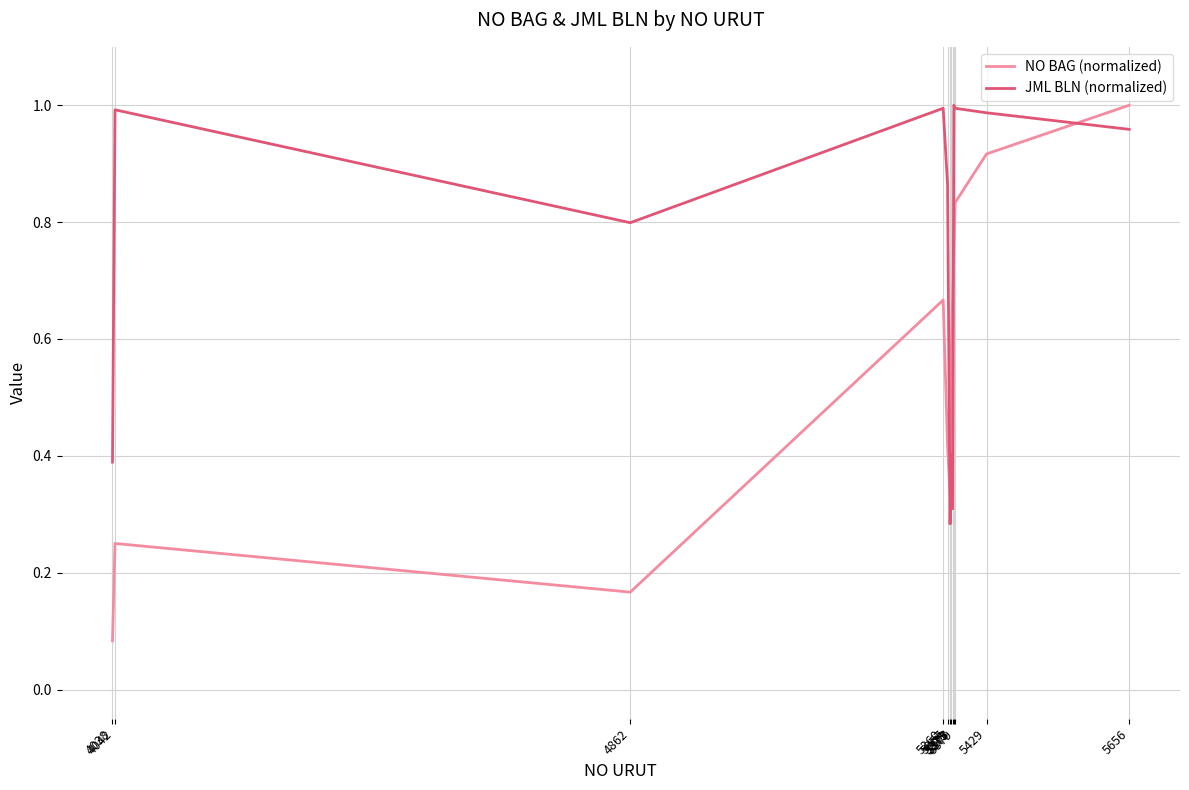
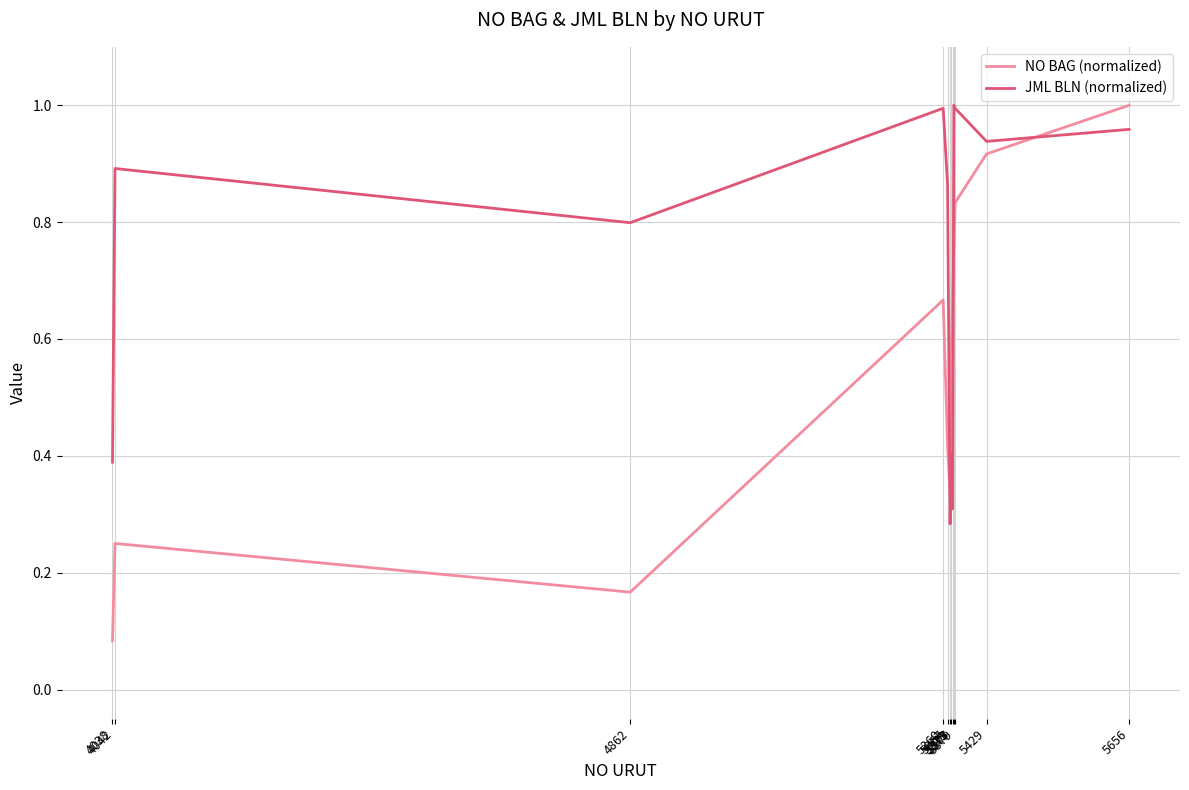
  {
    "NO BAG (normalized)": {
      "4038": 0.08,
      "4042": 0.25,
      "4862": 0.17,
      "5360": 0.67,
      "5367": 0.42,
      "5371": 0.33,
      "5373": 0.58,
      "5375": 0.67,
      "5377": 0.75,
      "5379": 0.83,
      "5429": 0.92,
      "5656": 1.00
    },
    "JML BLN (normalized)": {
      "4038": 0.39,
-     "4042": 0.99,
+     "4042": 0.89,
      "4862": 0.80,
      "5360": 0.99,
      "5367": 0.86,
      "5371": 0.28,
      "5373": 0.40,
      "5375": 0.31,
      "5377": 1.00,
      "5379": 0.99,
-     "5429": 0.99,
+     "5429": 0.94,
      "5656": 0.96
    }
  }
